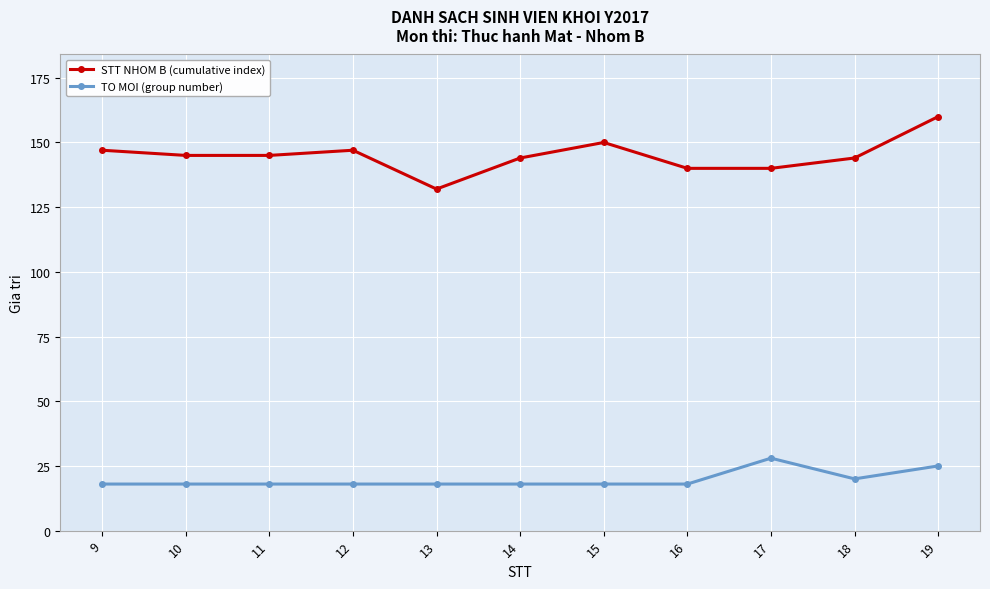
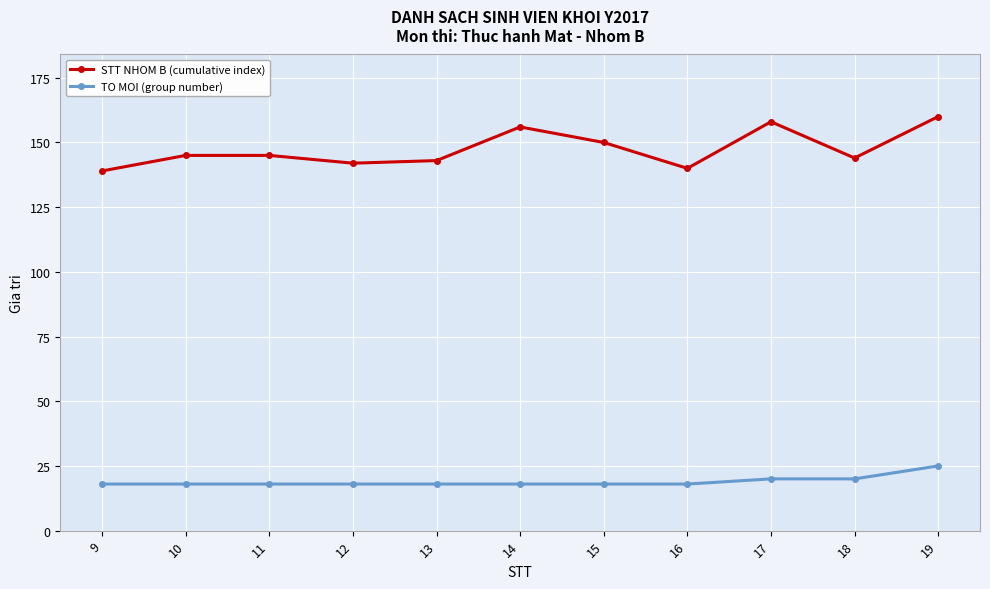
  {
    "STT NHOM B (cumulative index)": {
-     "9": 147,
+     "9": 139,
      "10": 145,
      "11": 145,
-     "12": 147,
-     "13": 132,
-     "14": 144,
+     "12": 142,
+     "13": 143,
+     "14": 156,
      "15": 150,
      "16": 140,
-     "17": 140,
+     "17": 158,
      "18": 144,
      "19": 160
    },
    "TO MOI (group number)": {
      "9": 18,
      "10": 18,
      "11": 18,
      "12": 18,
      "13": 18,
      "14": 18,
      "15": 18,
      "16": 18,
-     "17": 28,
+     "17": 20,
      "18": 20,
      "19": 25
    }
  }
